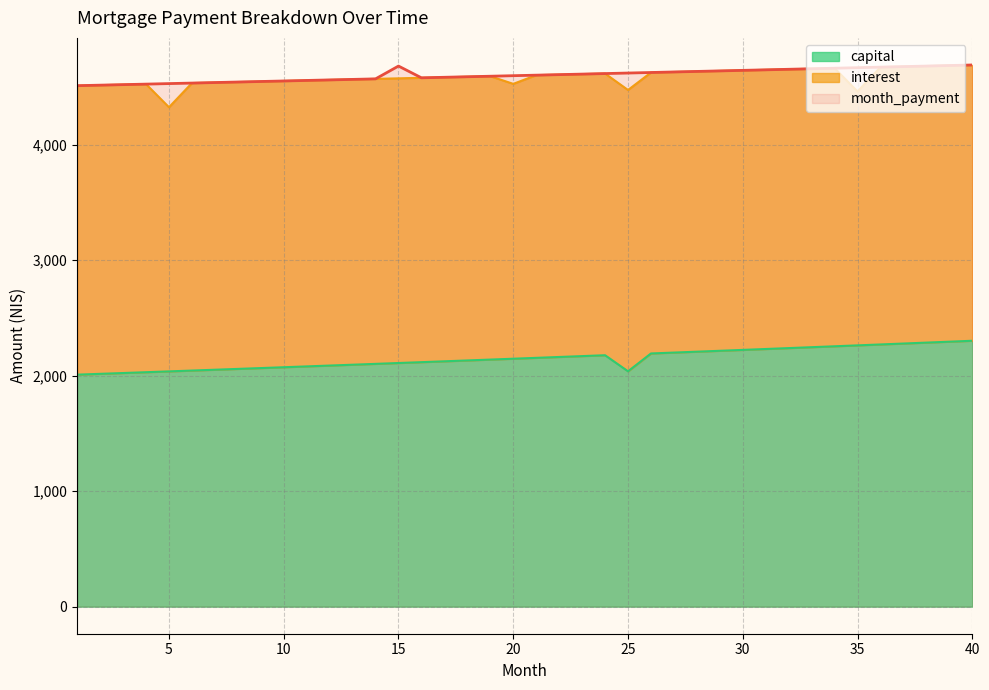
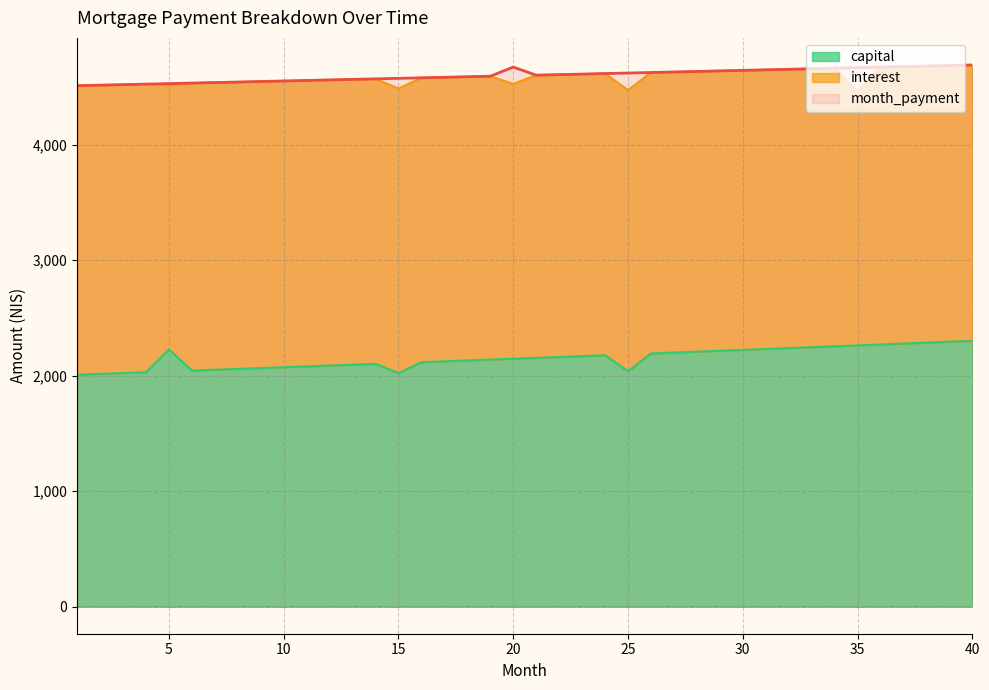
  {
    "capital": {
-     "5": "2,040",
+     "5": "2,230",
      "10": "2,070",
-     "15": "2,110",
+     "15": "2,020",
      "20": "2,150",
      "25": "2,040",
      "30": "2,220",
      "35": "2,260",
      "40": "2,300"
    },
    "interest": {
      "15": "2,470",
      "20": "2,380",
      "25": "2,440"
    },
    "month_payment": {
-     "15": "4,680",
-     "20": "4,600",
+     "15": "4,580",
+     "20": "4,670",
      "25": "4,620"
    }
  }
